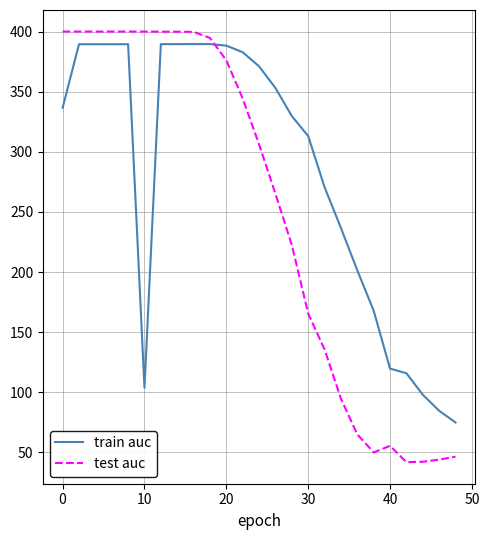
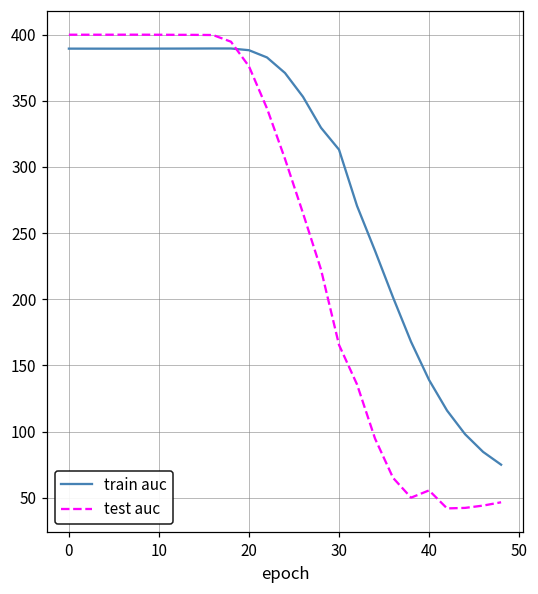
  {
    "train auc": {
-     "0": 337,
-     "10": 104,
+     "0": 389,
+     "10": 389,
      "20": 388,
      "30": 313,
-     "40": 120
+     "40": 139
    },
    "test auc": {
      "0": 400,
      "10": 400,
      "20": 376,
      "30": 165,
      "40": 55
    }
  }
